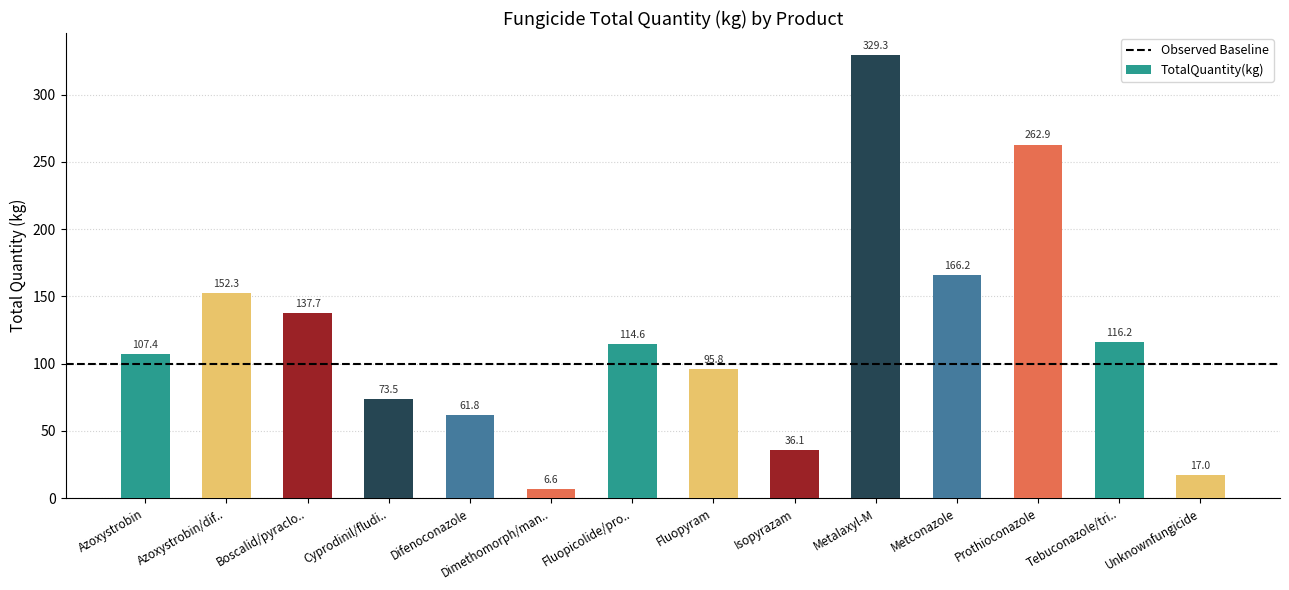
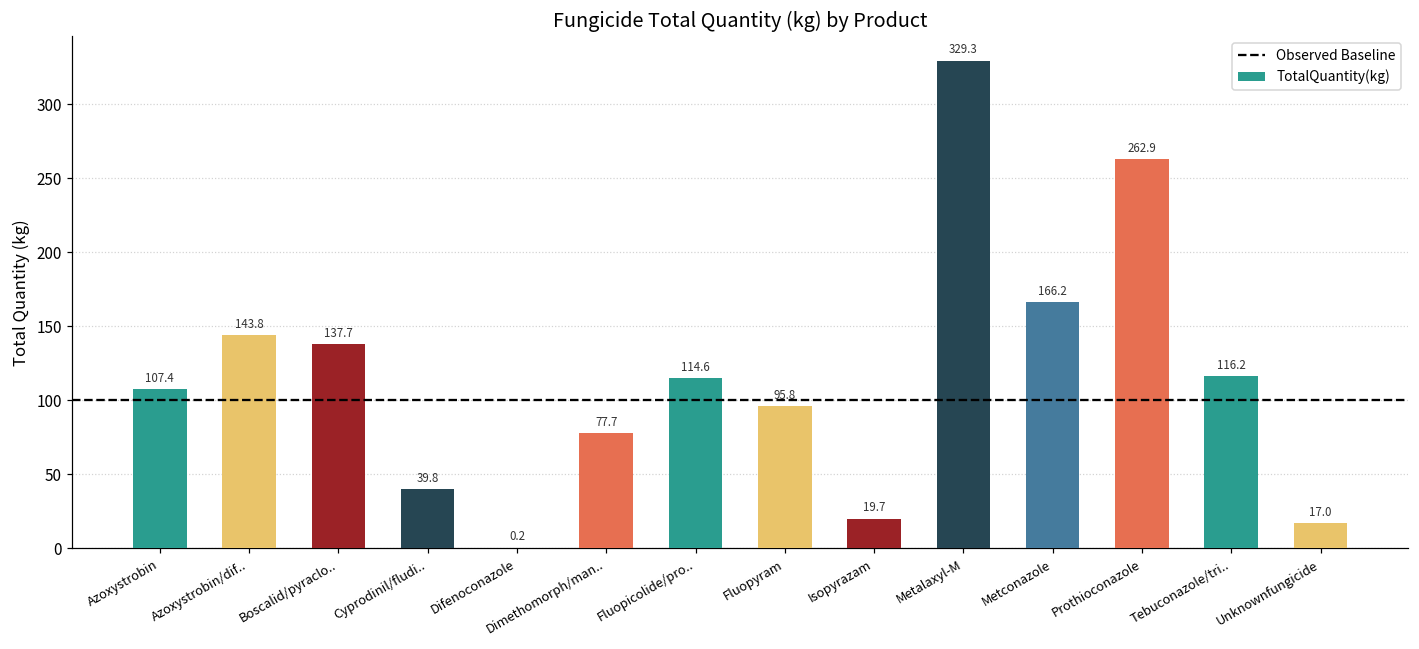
  {
    "Azoxystrobin": 107.4,
-   "Azoxystrobin/dif..": 152.3,
+   "Azoxystrobin/dif..": 143.8,
    "Boscalid/pyraclo..": 137.7,
-   "Cyprodinil/fludi..": 73.5,
-   "Difenoconazole": 61.8,
-   "Dimethomorph/man..": 6.6,
+   "Cyprodinil/fludi..": 39.8,
+   "Difenoconazole": 0.2,
+   "Dimethomorph/man..": 77.7,
    "Fluopicolide/pro..": 114.6,
    "Fluopyram": 95.8,
-   "Isopyrazam": 36.1,
+   "Isopyrazam": 19.7,
    "Metalaxyl-M": 329.3,
    "Metconazole": 166.2,
    "Prothioconazole": 262.9,
    "Tebuconazole/tri..": 116.2,
    "Unknownfungicide": 17.0
  }
